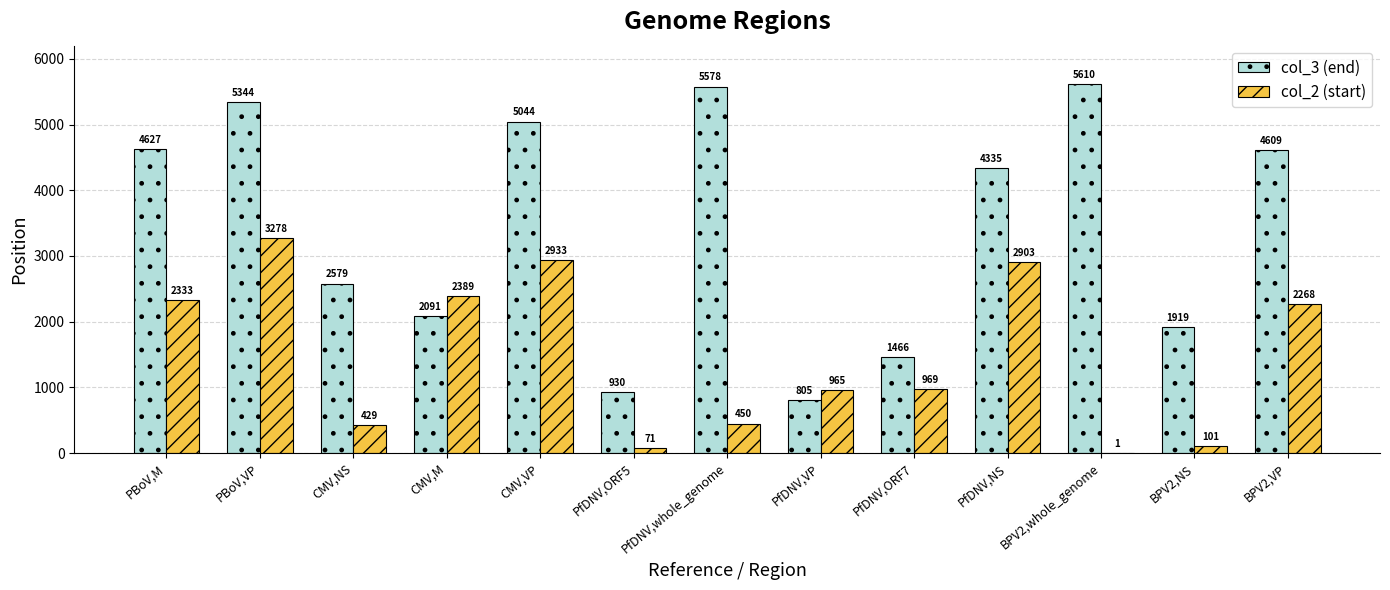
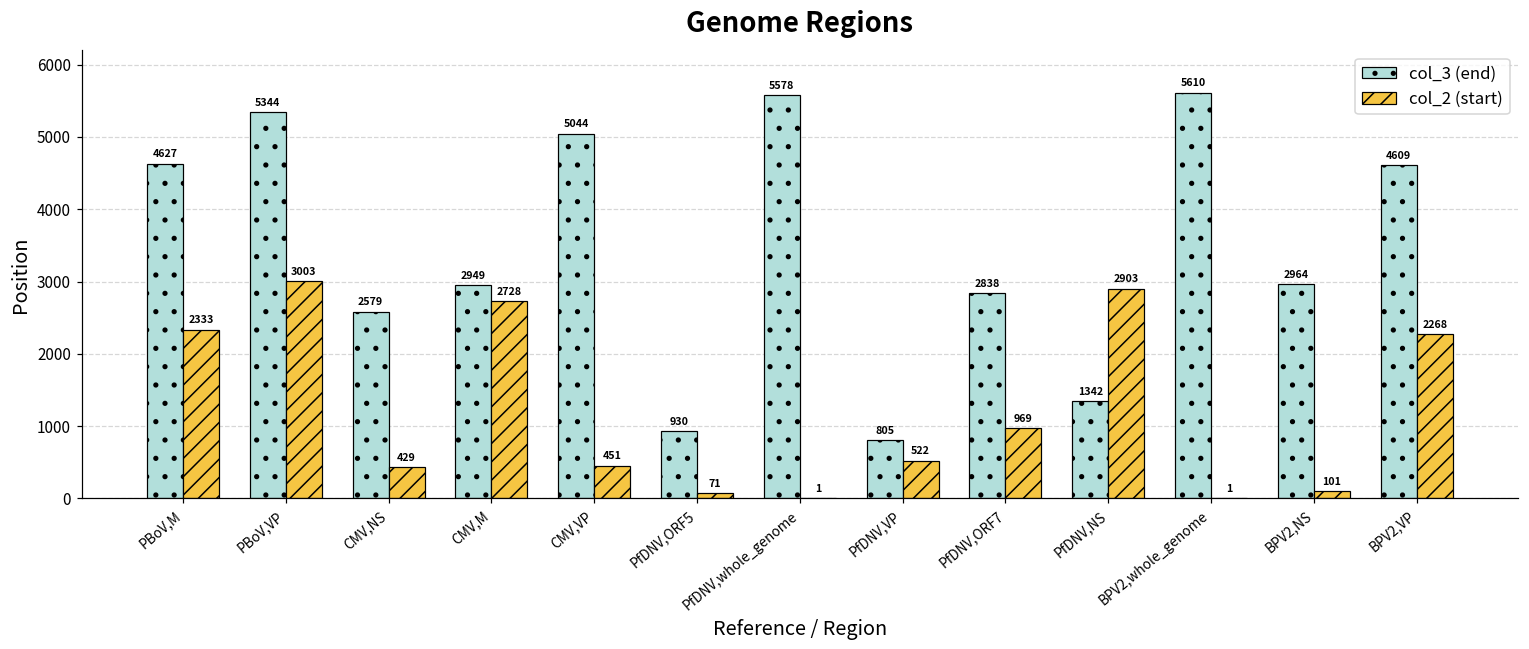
  {
    "col_3 (end)": {
      "PBoV,M": 4627,
      "PBoV,VP": 5344,
      "CMV,NS": 2579,
-     "CMV,M": 2091,
+     "CMV,M": 2949,
      "CMV,VP": 5044,
      "PfDNV,ORF5": 930,
      "PfDNV,whole_genome": 5578,
      "PfDNV,VP": 805,
-     "PfDNV,ORF7": 1466,
-     "PfDNV,NS": 4335,
+     "PfDNV,ORF7": 2838,
+     "PfDNV,NS": 1342,
      "BPV2,whole_genome": 5610,
-     "BPV2,NS": 1919,
+     "BPV2,NS": 2964,
      "BPV2,VP": 4609
    },
    "col_2 (start)": {
      "PBoV,M": 2333,
-     "PBoV,VP": 3278,
+     "PBoV,VP": 3003,
      "CMV,NS": 429,
-     "CMV,M": 2389,
-     "CMV,VP": 2933,
+     "CMV,M": 2728,
+     "CMV,VP": 451,
      "PfDNV,ORF5": 71,
-     "PfDNV,whole_genome": 450,
-     "PfDNV,VP": 965,
+     "PfDNV,whole_genome": 1,
+     "PfDNV,VP": 522,
      "PfDNV,ORF7": 969,
      "PfDNV,NS": 2903,
      "BPV2,whole_genome": 1,
      "BPV2,NS": 101,
      "BPV2,VP": 2268
    }
  }
